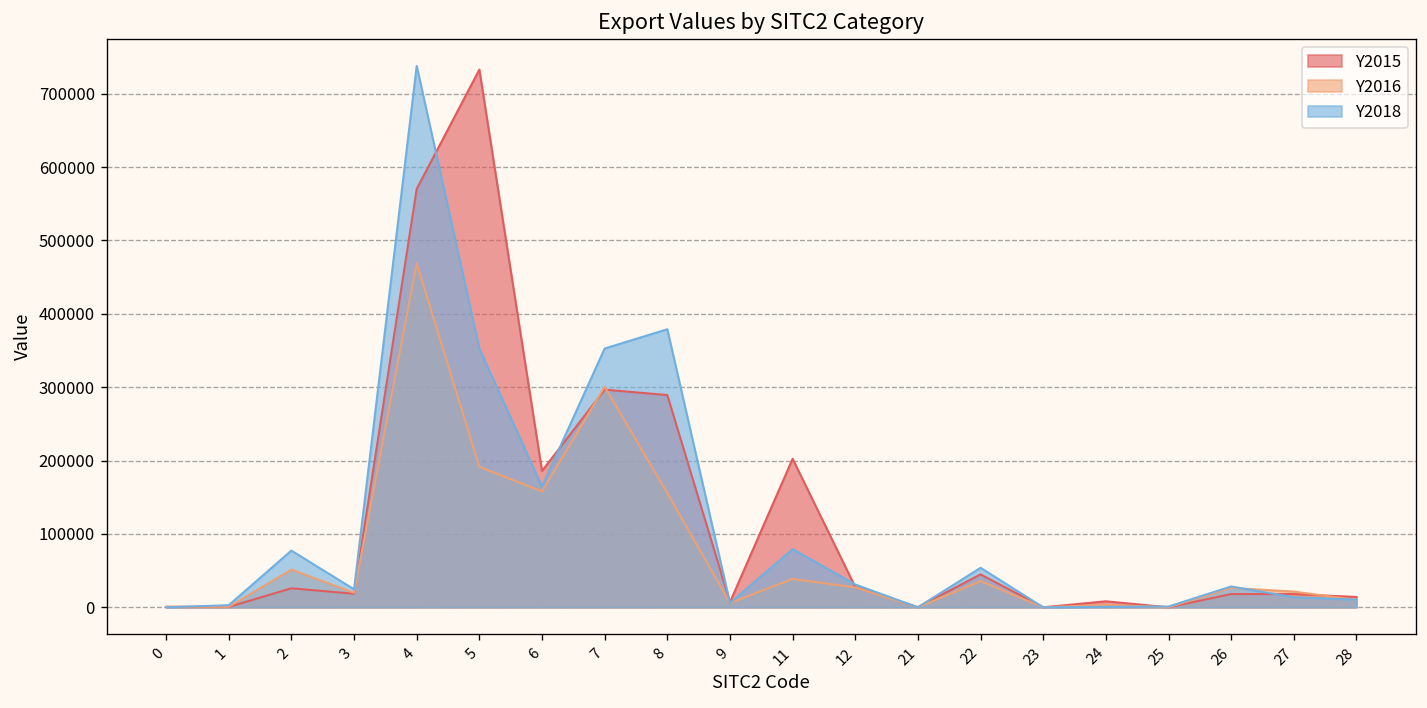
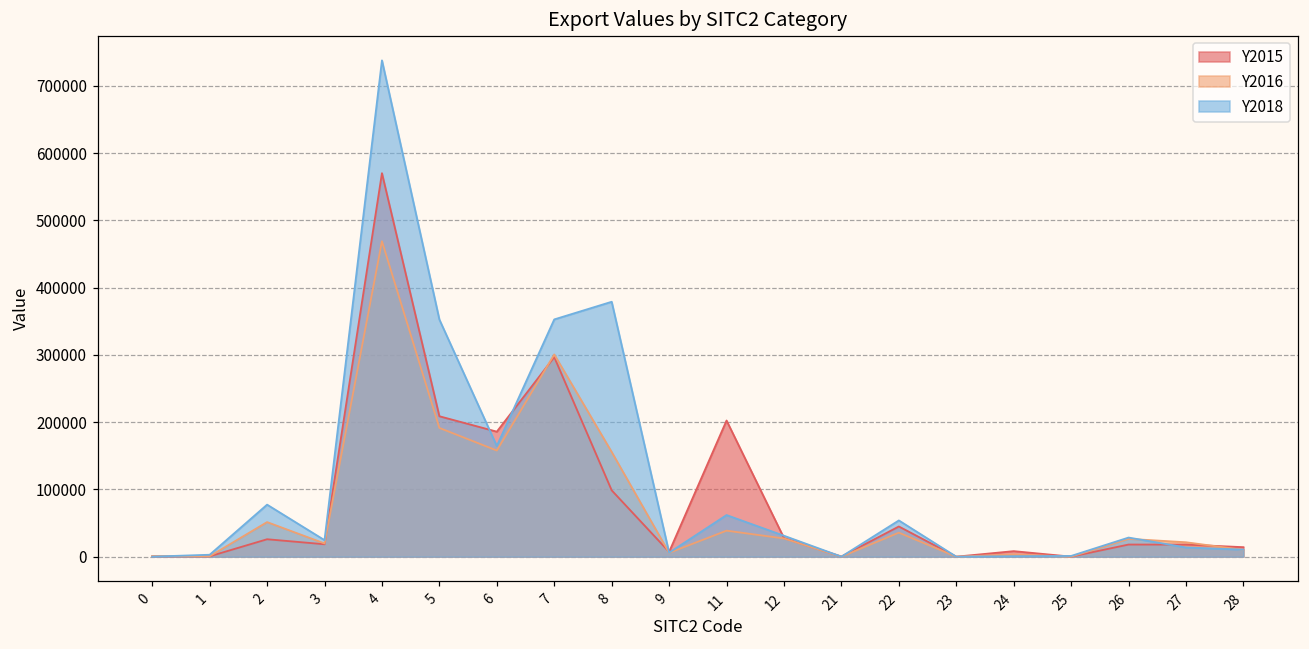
  {
    "Y2015": {
      "2": 30000,
      "4": 570000,
-     "5": 730000,
+     "5": 210000,
      "6": 190000,
-     "8": 290000,
+     "8": 100000,
      "11": 200000,
      "22": 40000,
      "24": 10000,
      "26": 20000
    },
    "Y2016": {
      "2": 50000,
      "4": 470000,
      "5": 190000,
      "6": 160000,
      "8": 160000,
      "11": 40000,
      "22": 40000
    },
    "Y2018": {
      "2": 80000,
      "3": 20000,
      "4": 740000,
      "5": 350000,
      "6": 160000,
      "7": 350000,
      "8": 380000,
-     "11": 80000,
+     "11": 60000,
      "22": 50000,
      "27": 10000
    }
  }
